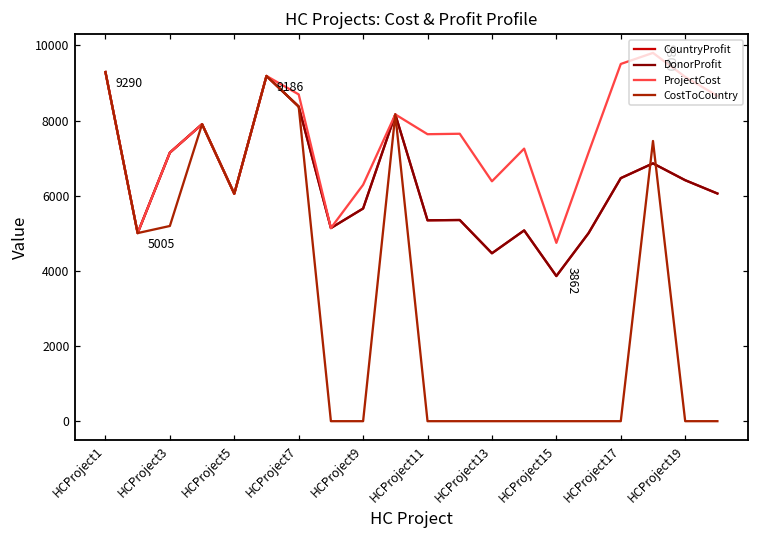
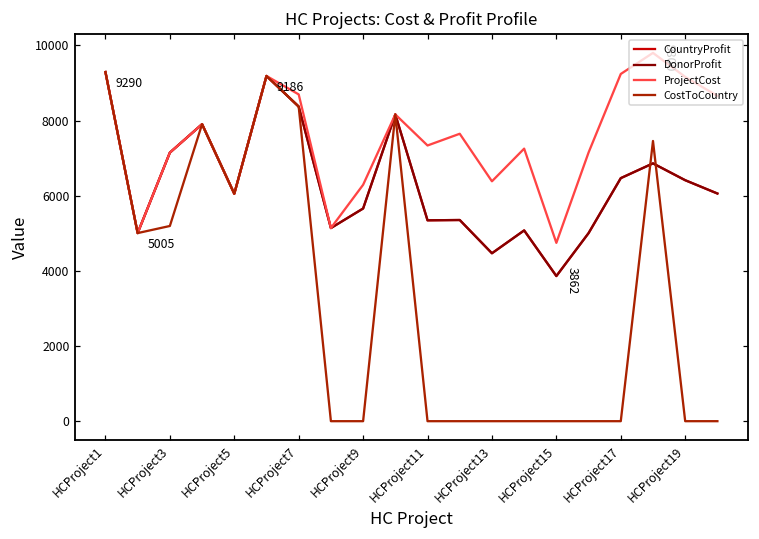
  {
    "ProjectCost": {
      "HCProject9": 6300,
-     "HCProject11": 7600,
+     "HCProject11": 7300,
      "HCProject13": 6400,
      "HCProject15": 4700,
-     "HCProject17": 9500
+     "HCProject17": 9200
    }
  }
